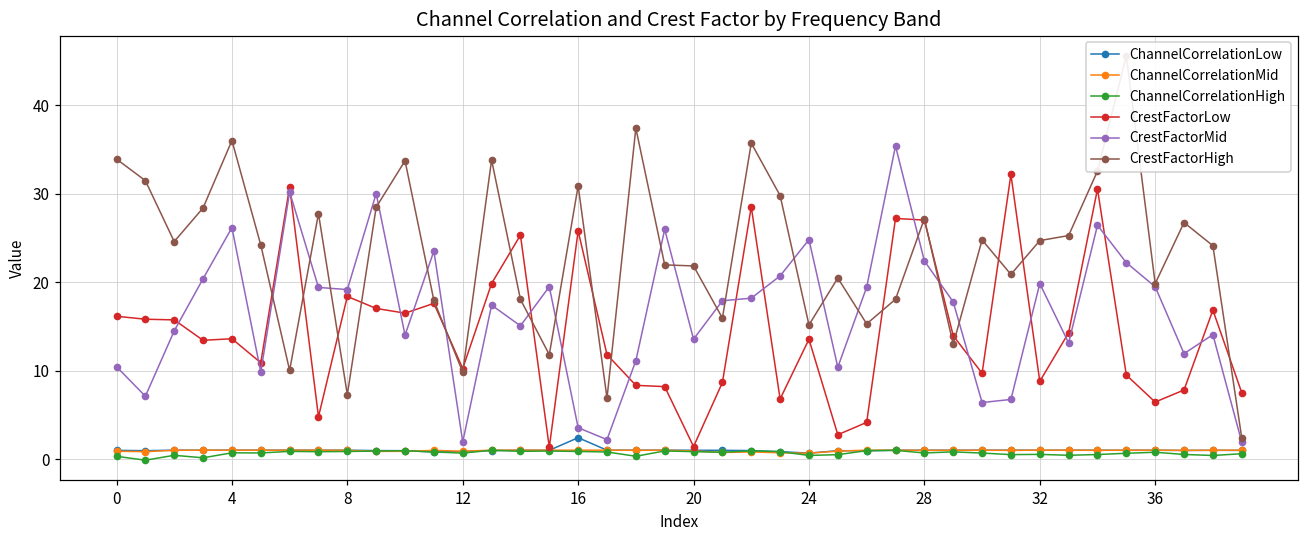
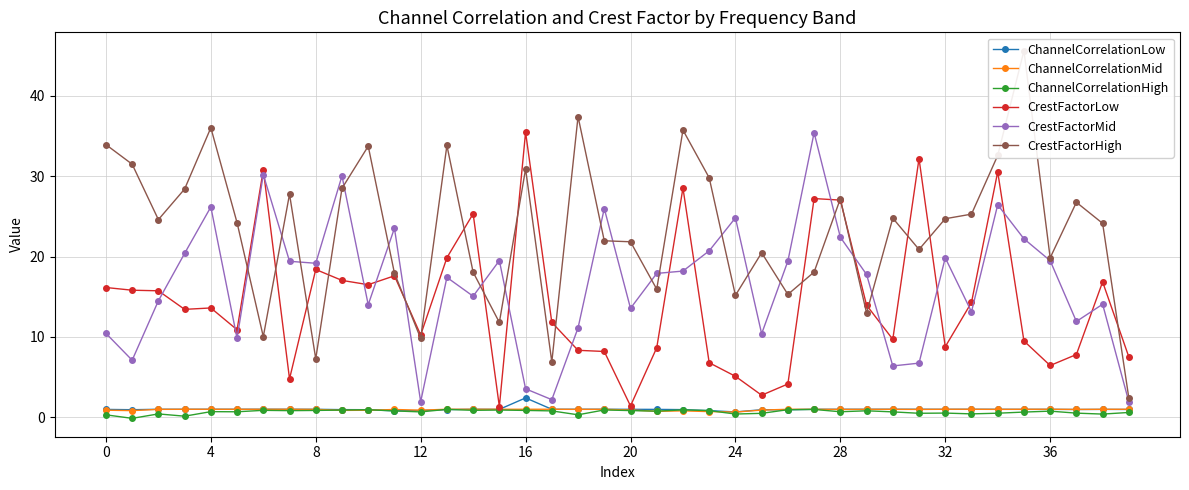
  {
    "ChannelCorrelationLow": {
      "16": 2
    },
    "ChannelCorrelationHigh": {
      "0": 0,
      "32": 1
    },
    "CrestFactorLow": {
      "0": 16,
      "4": 14,
      "8": 18,
      "12": 10,
-     "16": 26,
+     "16": 35,
      "20": 1,
-     "24": 14,
+     "24": 5,
      "32": 9,
      "36": 6
    },
    "CrestFactorMid": {
      "0": 10,
      "4": 26,
      "8": 19,
      "12": 2,
      "16": 4,
      "20": 14,
      "24": 25,
      "28": 22,
      "32": 20,
      "36": 19
    },
    "CrestFactorHigh": {
      "0": 34,
      "4": 36,
      "8": 7,
      "12": 10,
      "16": 31,
      "20": 22,
      "24": 15,
      "32": 25,
      "36": 20
    }
  }
